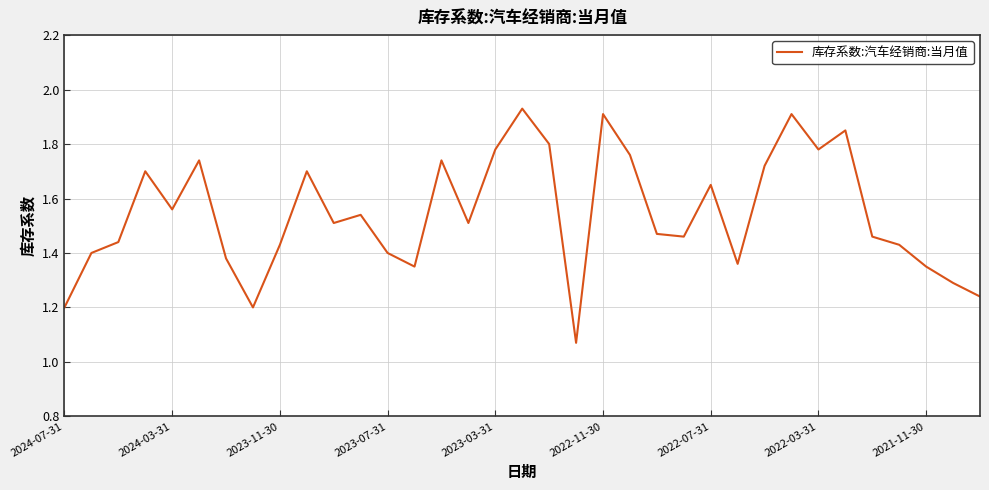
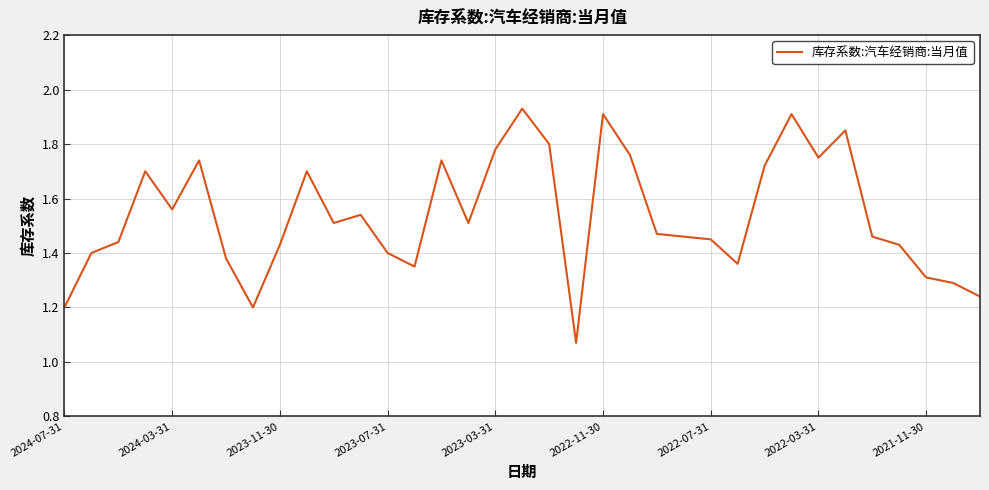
  {
    "2024-07-31": 1.20,
    "2024-03-31": 1.56,
    "2023-11-30": 1.43,
    "2023-07-31": 1.40,
    "2023-03-31": 1.78,
    "2022-11-30": 1.91,
-   "2022-07-31": 1.65,
-   "2022-03-31": 1.78,
-   "2021-11-30": 1.35
+   "2022-07-31": 1.45,
+   "2022-03-31": 1.75,
+   "2021-11-30": 1.31
  }
